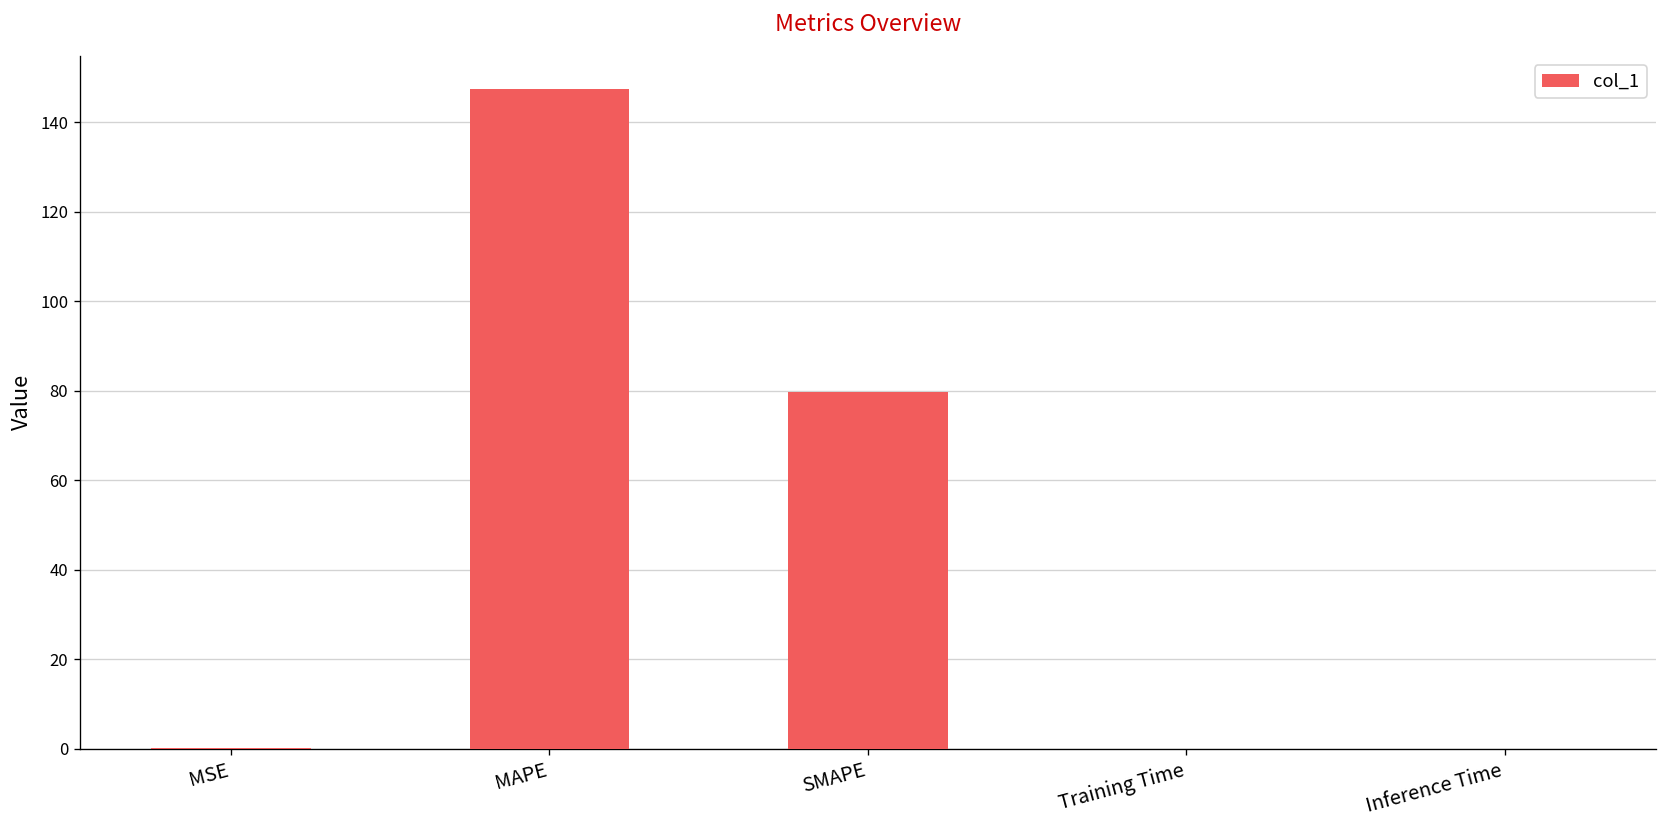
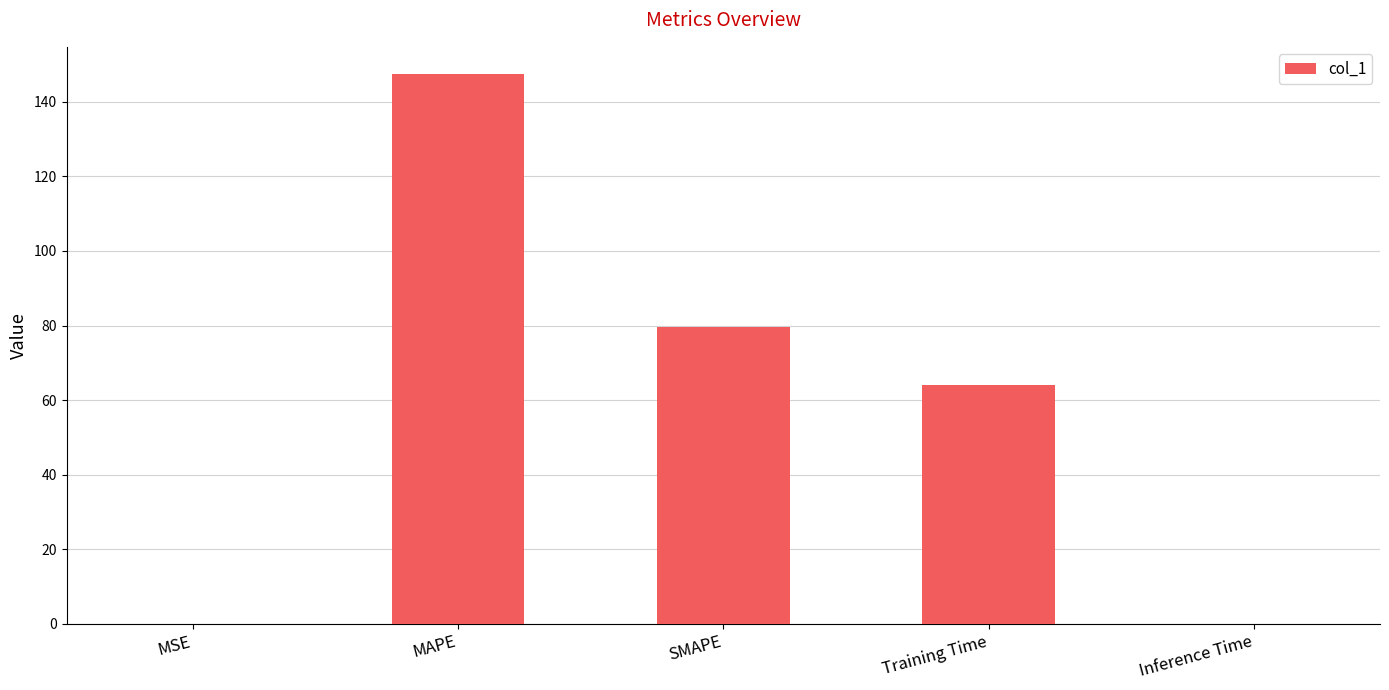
  {
    "MAPE": 147,
    "SMAPE": 80,
-   "Training Time": 0
+   "Training Time": 64
  }
